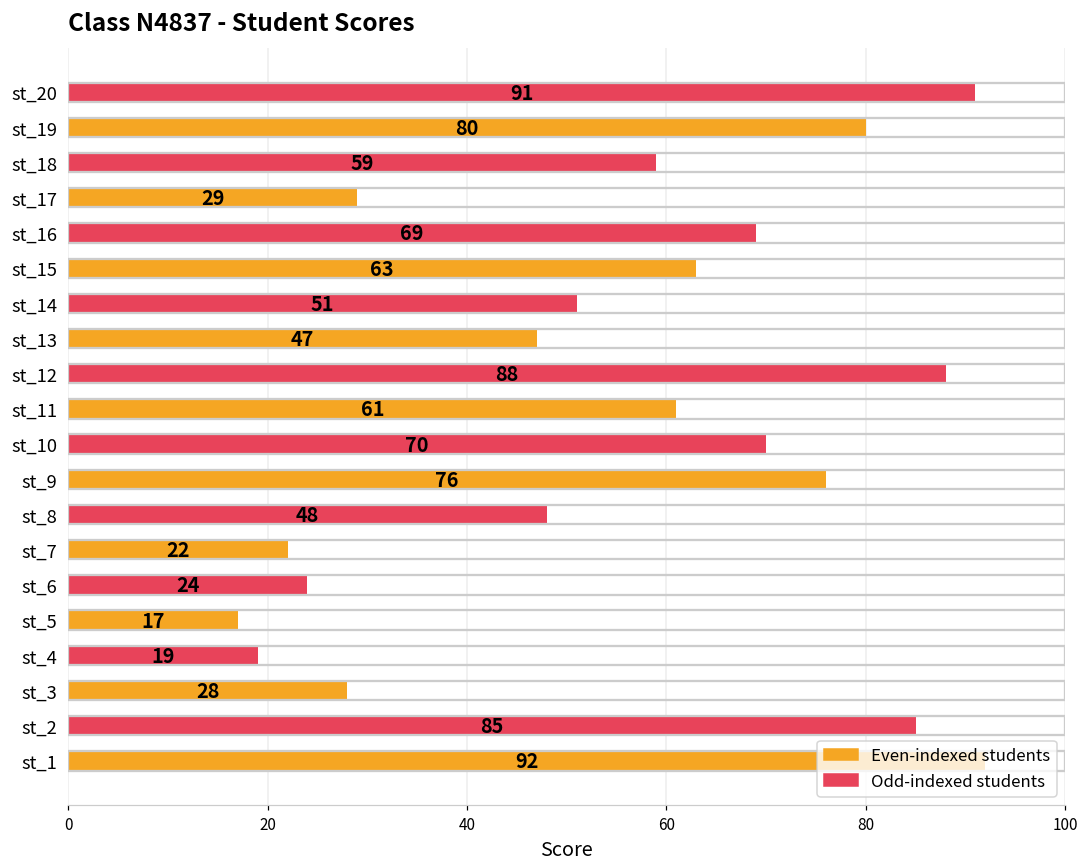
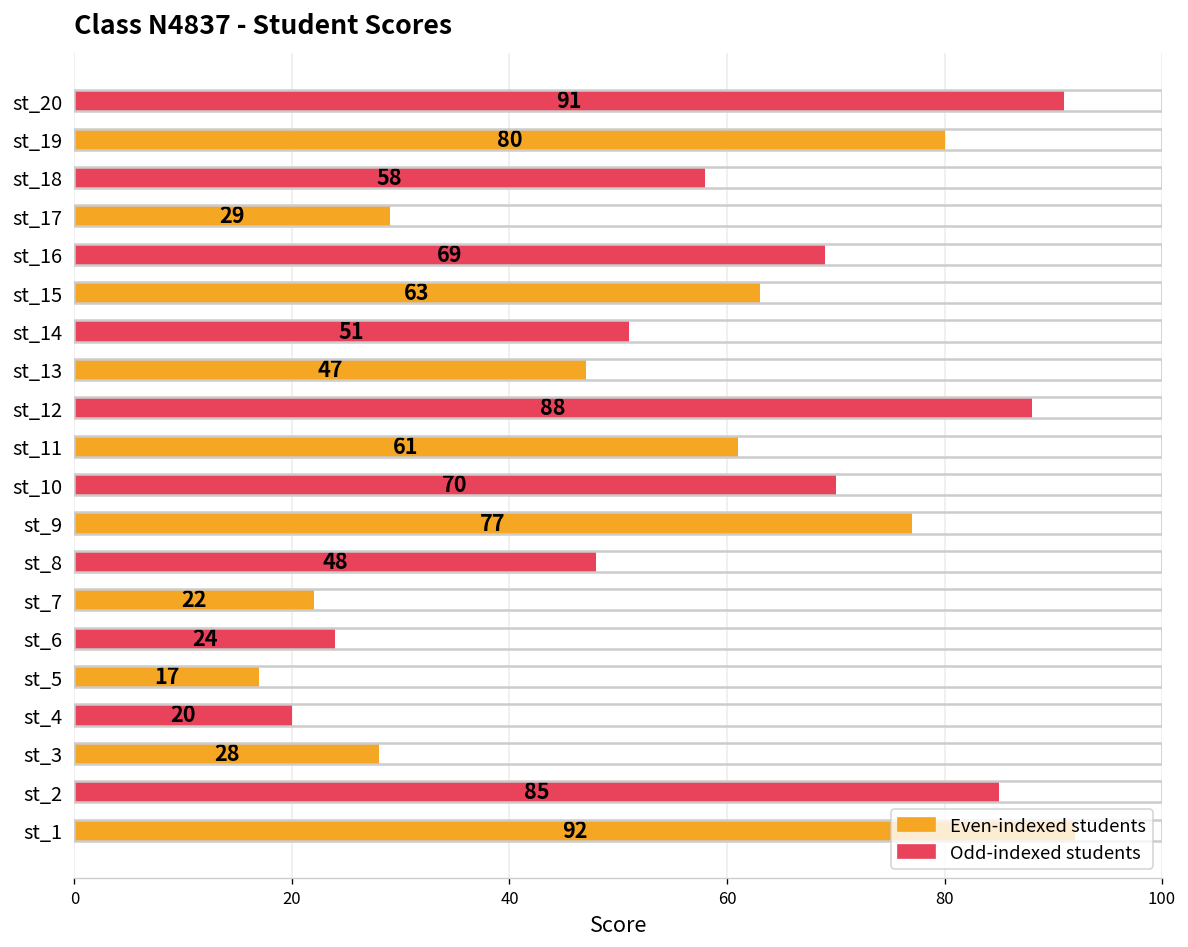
  {
    "st_20": 91,
    "st_19": 80,
-   "st_18": 59,
+   "st_18": 58,
    "st_17": 29,
    "st_16": 69,
    "st_15": 63,
    "st_14": 51,
    "st_13": 47,
    "st_12": 88,
    "st_11": 61,
    "st_10": 70,
-   "st_9": 76,
+   "st_9": 77,
    "st_8": 48,
    "st_7": 22,
    "st_6": 24,
    "st_5": 17,
-   "st_4": 19,
+   "st_4": 20,
    "st_3": 28,
    "st_2": 85
  }
